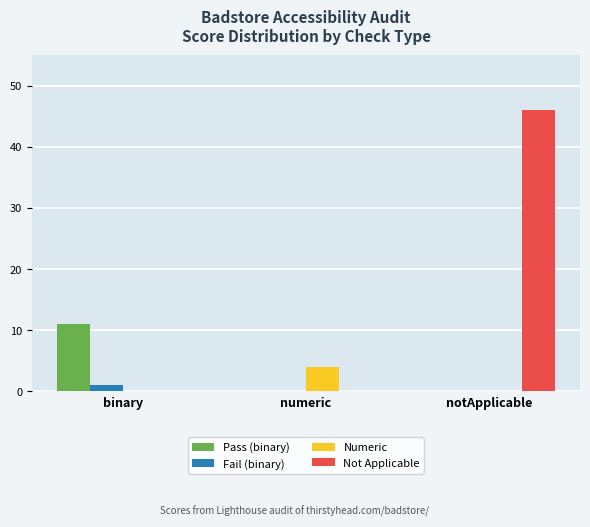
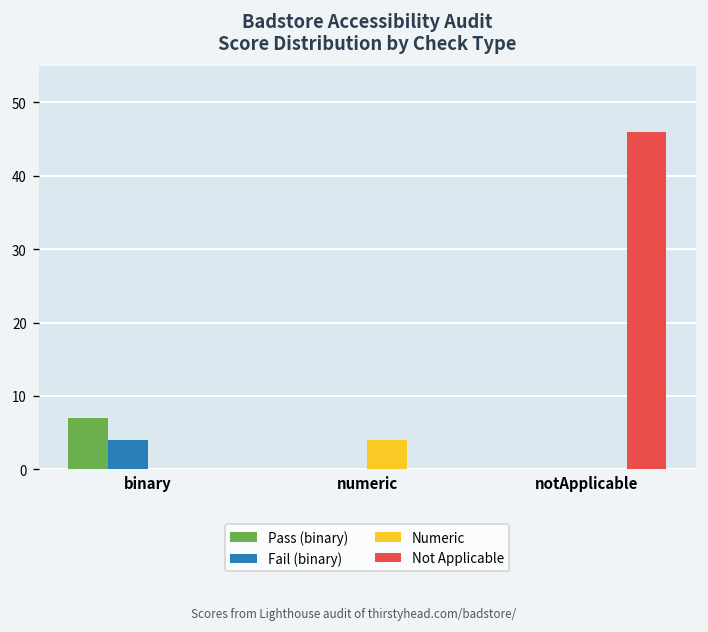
  {
    "Pass (binary)": {
-     "binary": 11,
+     "binary": 7,
      "numeric": 0,
      "notApplicable": 0
    },
    "Fail (binary)": {
-     "binary": 1,
+     "binary": 4,
      "numeric": 0,
      "notApplicable": 0
    },
    "Numeric": {
      "binary": 0,
      "numeric": 4,
      "notApplicable": 0
    },
    "Not Applicable": {
      "binary": 0,
      "numeric": 0,
      "notApplicable": 46
    }
  }
